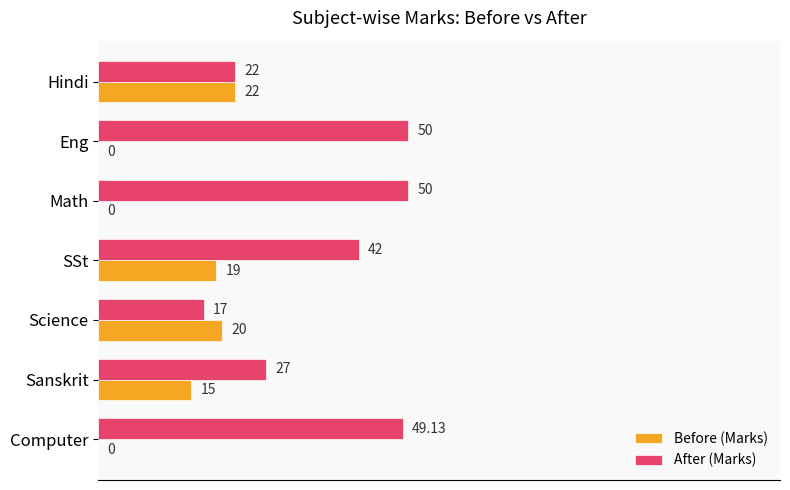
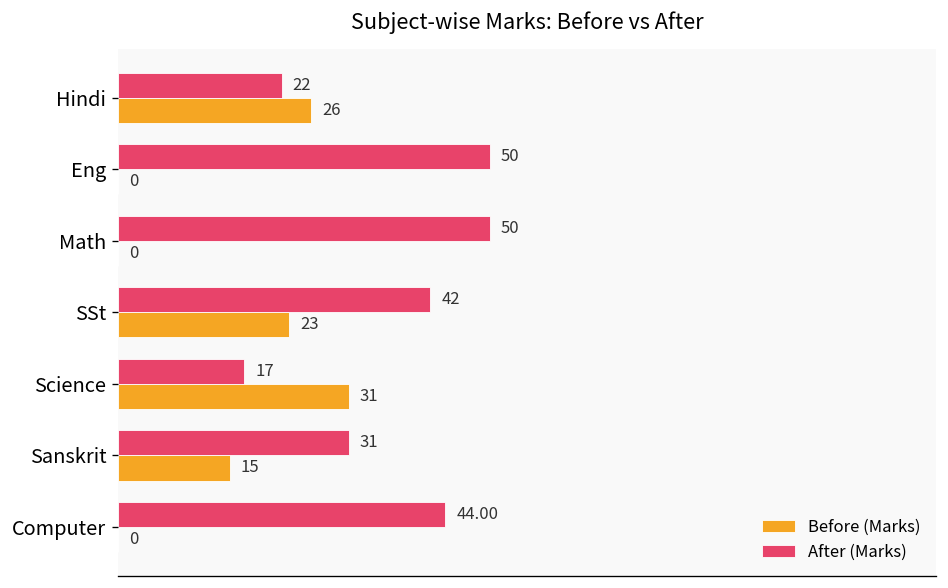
  {
    "Before (Marks)": {
-     "Hindi": 22,
+     "Hindi": 26,
      "Eng": 0,
      "Math": 0,
-     "SSt": 19,
-     "Science": 20,
+     "SSt": 23,
+     "Science": 31,
      "Sanskrit": 15,
      "Computer": 0
    },
    "After (Marks)": {
      "Hindi": 22,
      "Eng": 50,
      "Math": 50,
      "SSt": 42,
      "Science": 17,
-     "Sanskrit": 27,
-     "Computer": 49.13
+     "Sanskrit": 31,
+     "Computer": 44.00
    }
  }
